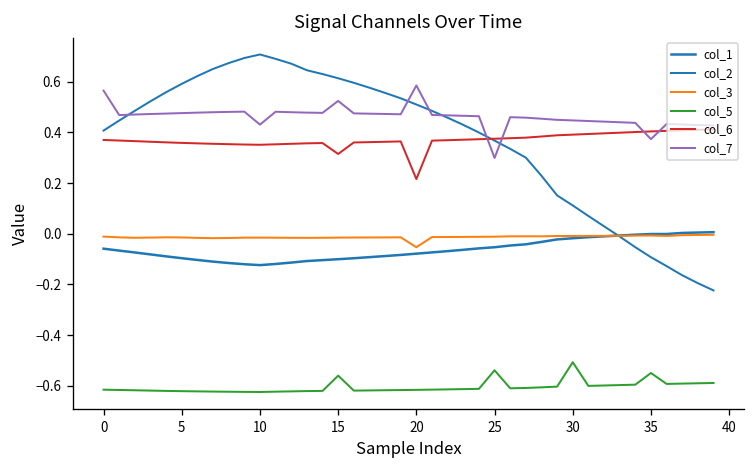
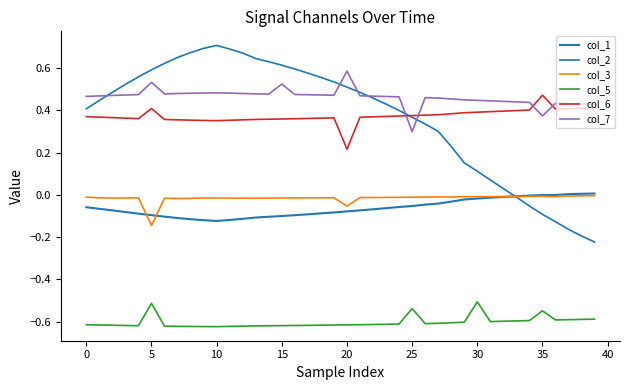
  {
    "col_3": {
      "0": -0.01,
-     "5": -0.01,
+     "5": -0.15,
      "10": -0.02,
      "15": -0.02,
      "20": -0.05,
      "25": -0.01
    },
    "col_5": {
      "0": -0.61,
-     "5": -0.62,
+     "5": -0.51,
      "10": -0.62,
-     "15": -0.56,
+     "15": -0.62,
      "20": -0.62,
      "25": -0.54,
      "30": -0.51,
      "35": -0.55
    },
    "col_6": {
      "0": 0.37,
-     "5": 0.36,
+     "5": 0.41,
      "10": 0.35,
-     "15": 0.31,
+     "15": 0.36,
      "20": 0.22,
      "30": 0.39,
-     "35": 0.40
+     "35": 0.47
    },
    "col_7": {
-     "0": 0.56,
-     "5": 0.48,
-     "10": 0.43,
+     "0": 0.47,
+     "5": 0.53,
+     "10": 0.48,
      "15": 0.52,
      "20": 0.58,
      "25": 0.30,
      "30": 0.45,
      "35": 0.37
    }
  }
